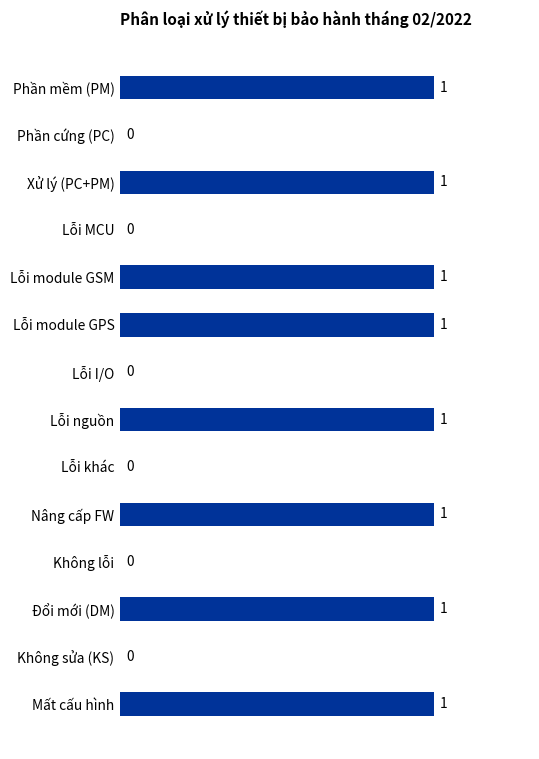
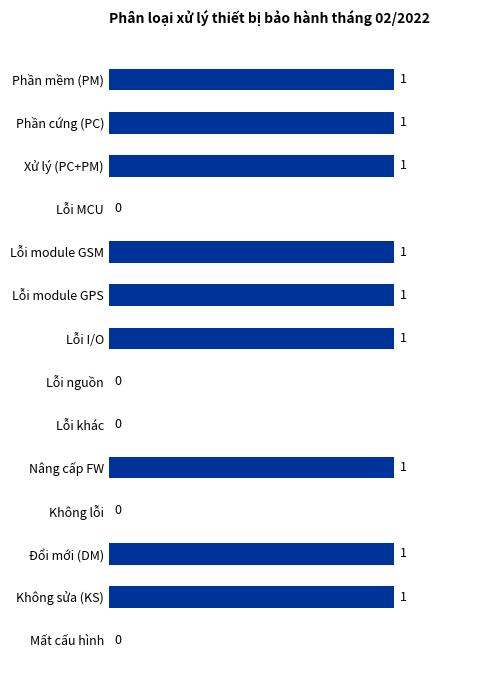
  {
    "Phần mềm (PM)": 1,
-   "Phần cứng (PC)": 0,
+   "Phần cứng (PC)": 1,
    "Xử lý (PC+PM)": 1,
    "Lỗi MCU": 0,
    "Lỗi module GSM": 1,
    "Lỗi module GPS": 1,
-   "Lỗi I/O": 0,
-   "Lỗi nguồn": 1,
+   "Lỗi I/O": 1,
+   "Lỗi nguồn": 0,
    "Lỗi khác": 0,
    "Nâng cấp FW": 1,
    "Không lỗi": 0,
    "Đổi mới (DM)": 1,
-   "Không sửa (KS)": 0,
-   "Mất cấu hình": 1
+   "Không sửa (KS)": 1,
+   "Mất cấu hình": 0
  }
